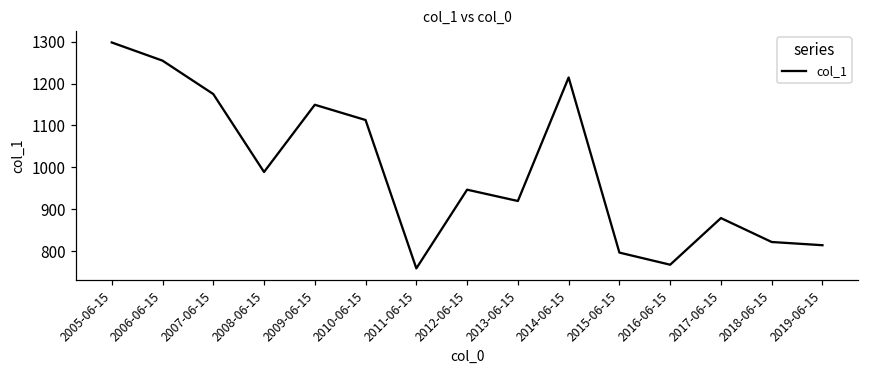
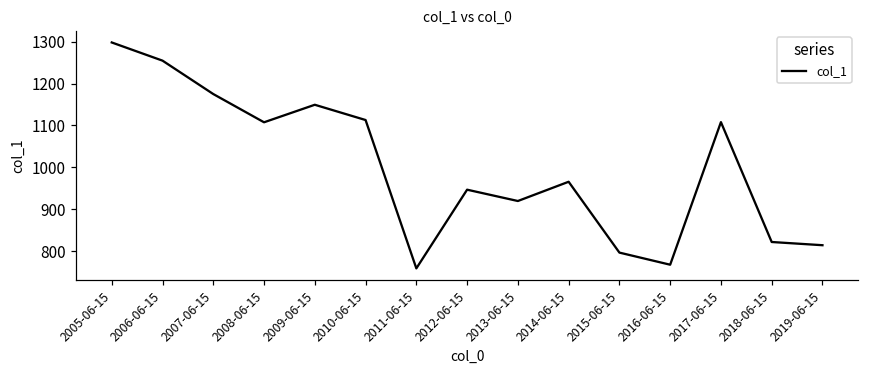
  {
    "2005-06-15": 1300,
    "2006-06-15": 1250,
    "2007-06-15": 1180,
-   "2008-06-15": 990,
+   "2008-06-15": 1110,
    "2009-06-15": 1150,
    "2010-06-15": 1110,
    "2011-06-15": 760,
    "2012-06-15": 950,
    "2013-06-15": 920,
-   "2014-06-15": 1210,
+   "2014-06-15": 970,
    "2015-06-15": 800,
    "2016-06-15": 770,
-   "2017-06-15": 880,
+   "2017-06-15": 1110,
    "2018-06-15": 820,
    "2019-06-15": 810
  }
